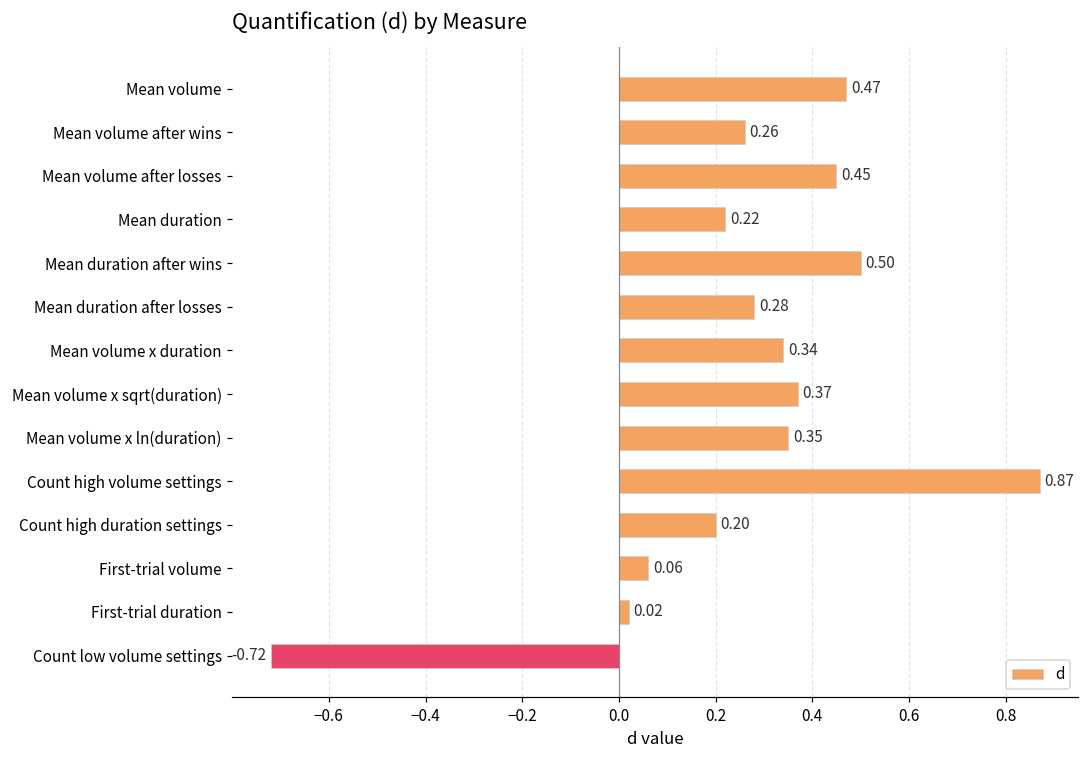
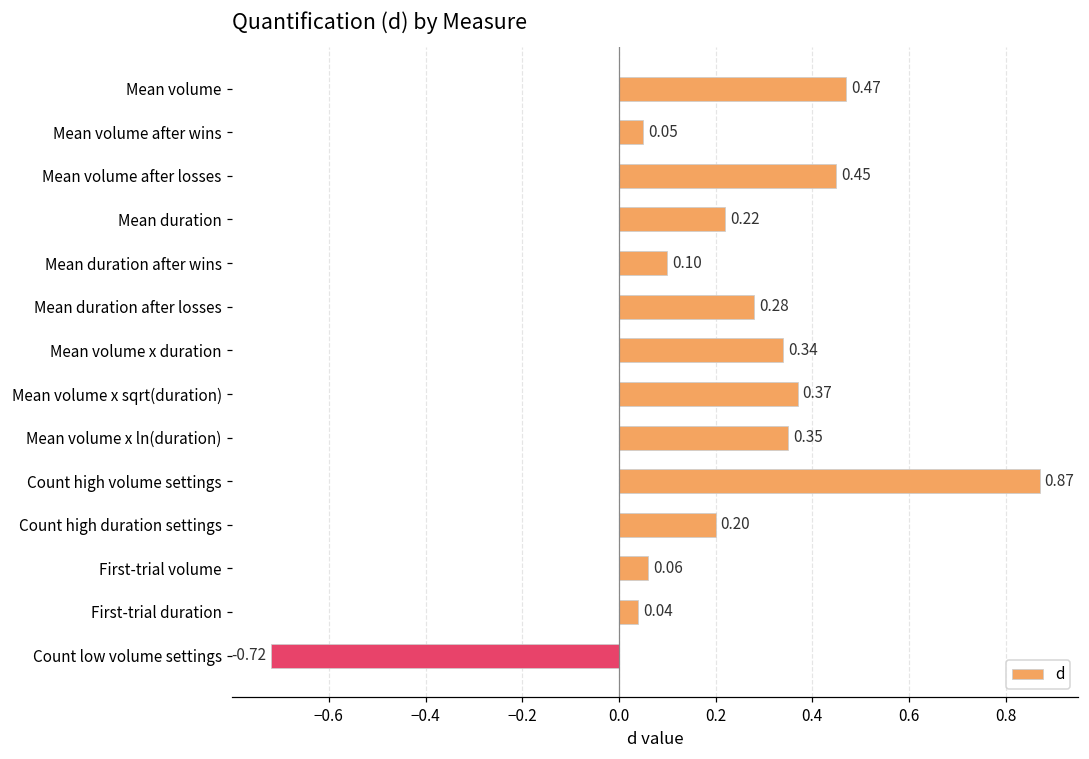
  {
    "Mean volume": 0.47,
-   "Mean volume after wins": 0.26,
+   "Mean volume after wins": 0.05,
    "Mean volume after losses": 0.45,
    "Mean duration": 0.22,
-   "Mean duration after wins": 0.50,
+   "Mean duration after wins": 0.10,
    "Mean duration after losses": 0.28,
    "Mean volume x duration": 0.34,
    "Mean volume x sqrt(duration)": 0.37,
    "Mean volume x ln(duration)": 0.35,
    "Count high volume settings": 0.87,
    "Count high duration settings": 0.20,
    "First-trial volume": 0.06,
-   "First-trial duration": 0.02,
+   "First-trial duration": 0.04,
    "Count low volume settings": -0.72
  }
